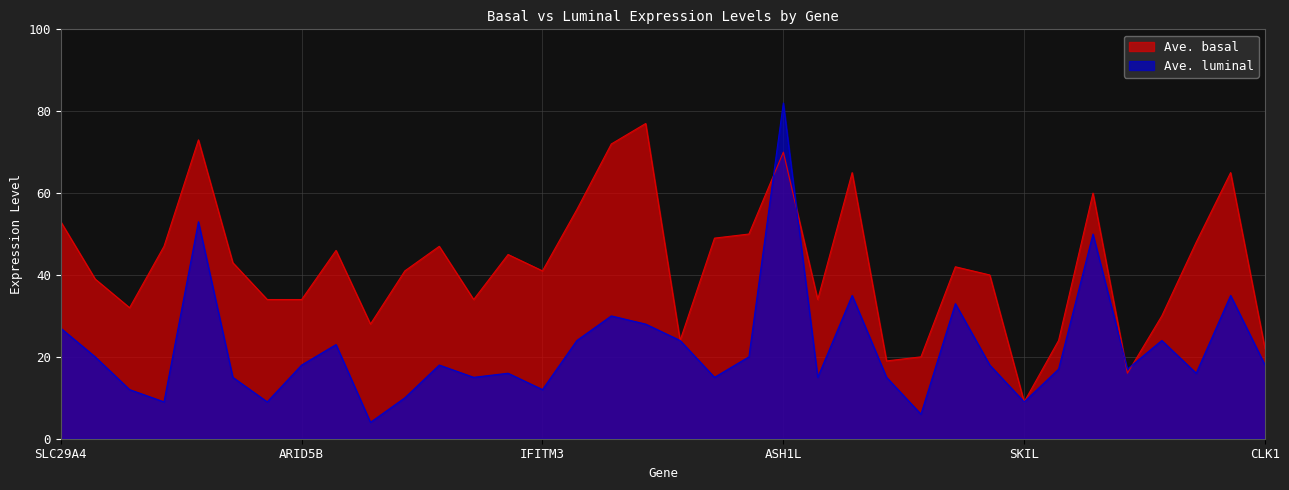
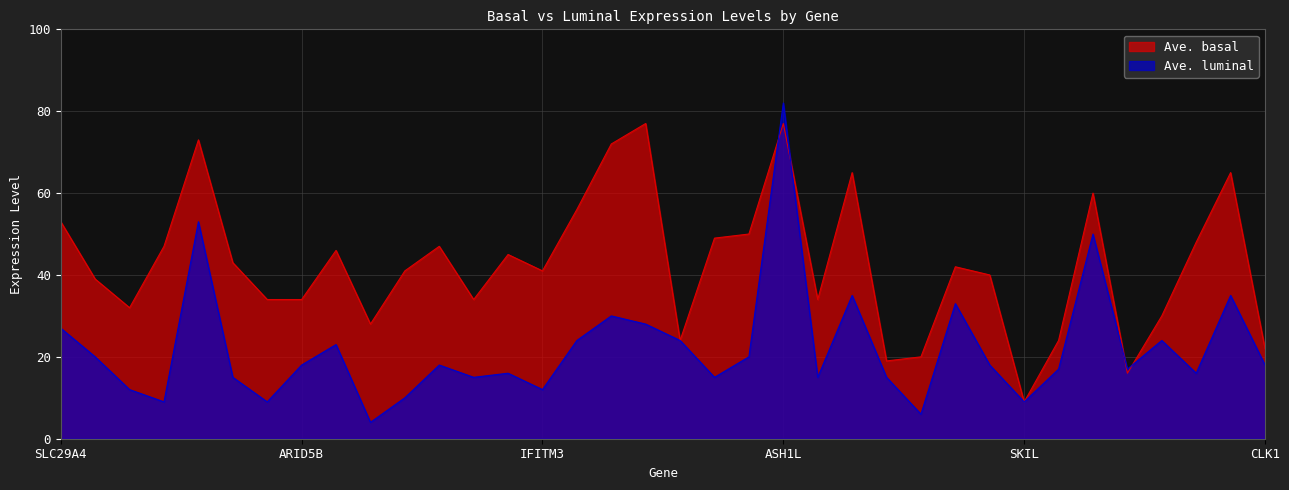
  {
    "Ave. basal": {
      "SLC29A4": 53,
      "ARID5B": 34,
      "IFITM3": 41,
-     "ASH1L": 70,
+     "ASH1L": 77,
      "CLK1": 22
    },
    "Ave. luminal": {
      "SLC29A4": 27,
      "ARID5B": 18,
      "IFITM3": 12,
      "ASH1L": 82,
      "CLK1": 18
    }
  }
